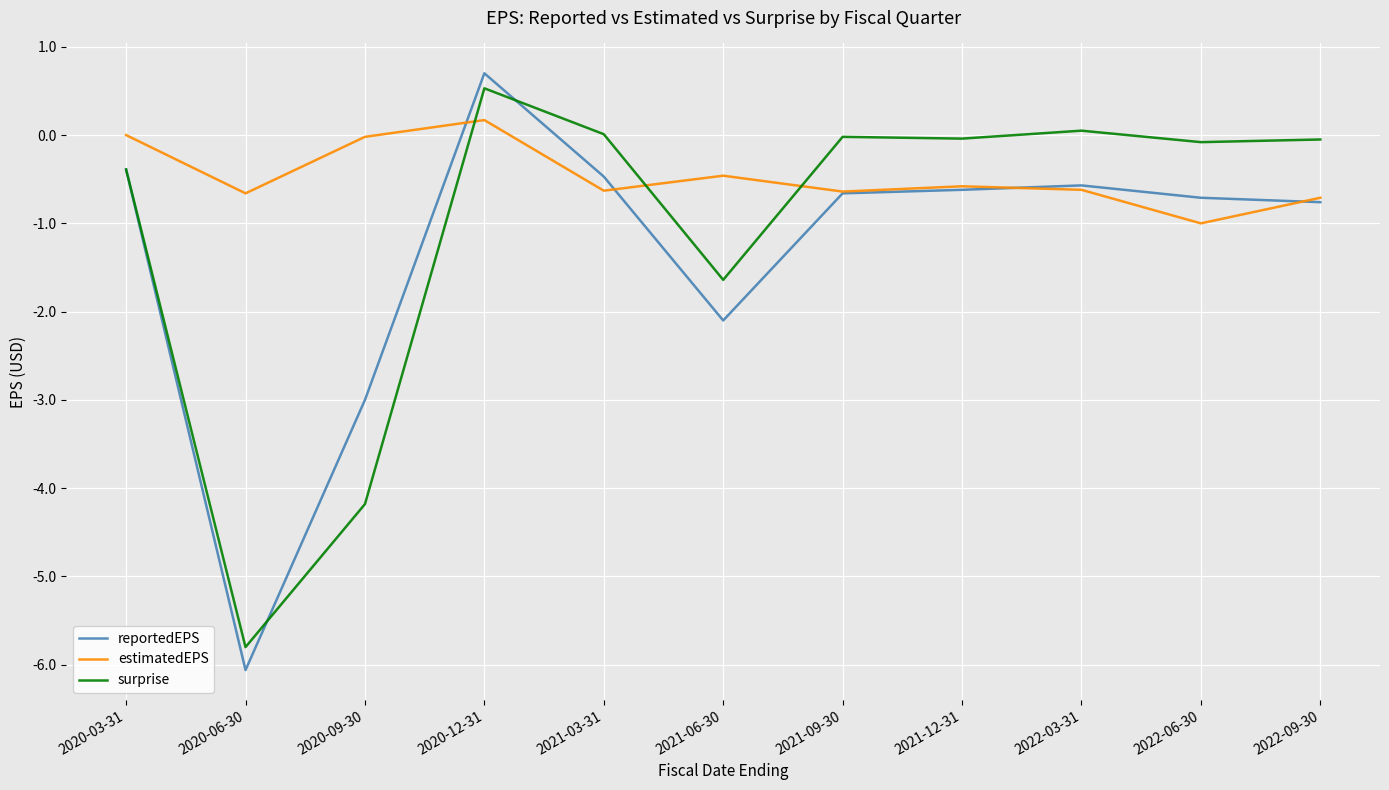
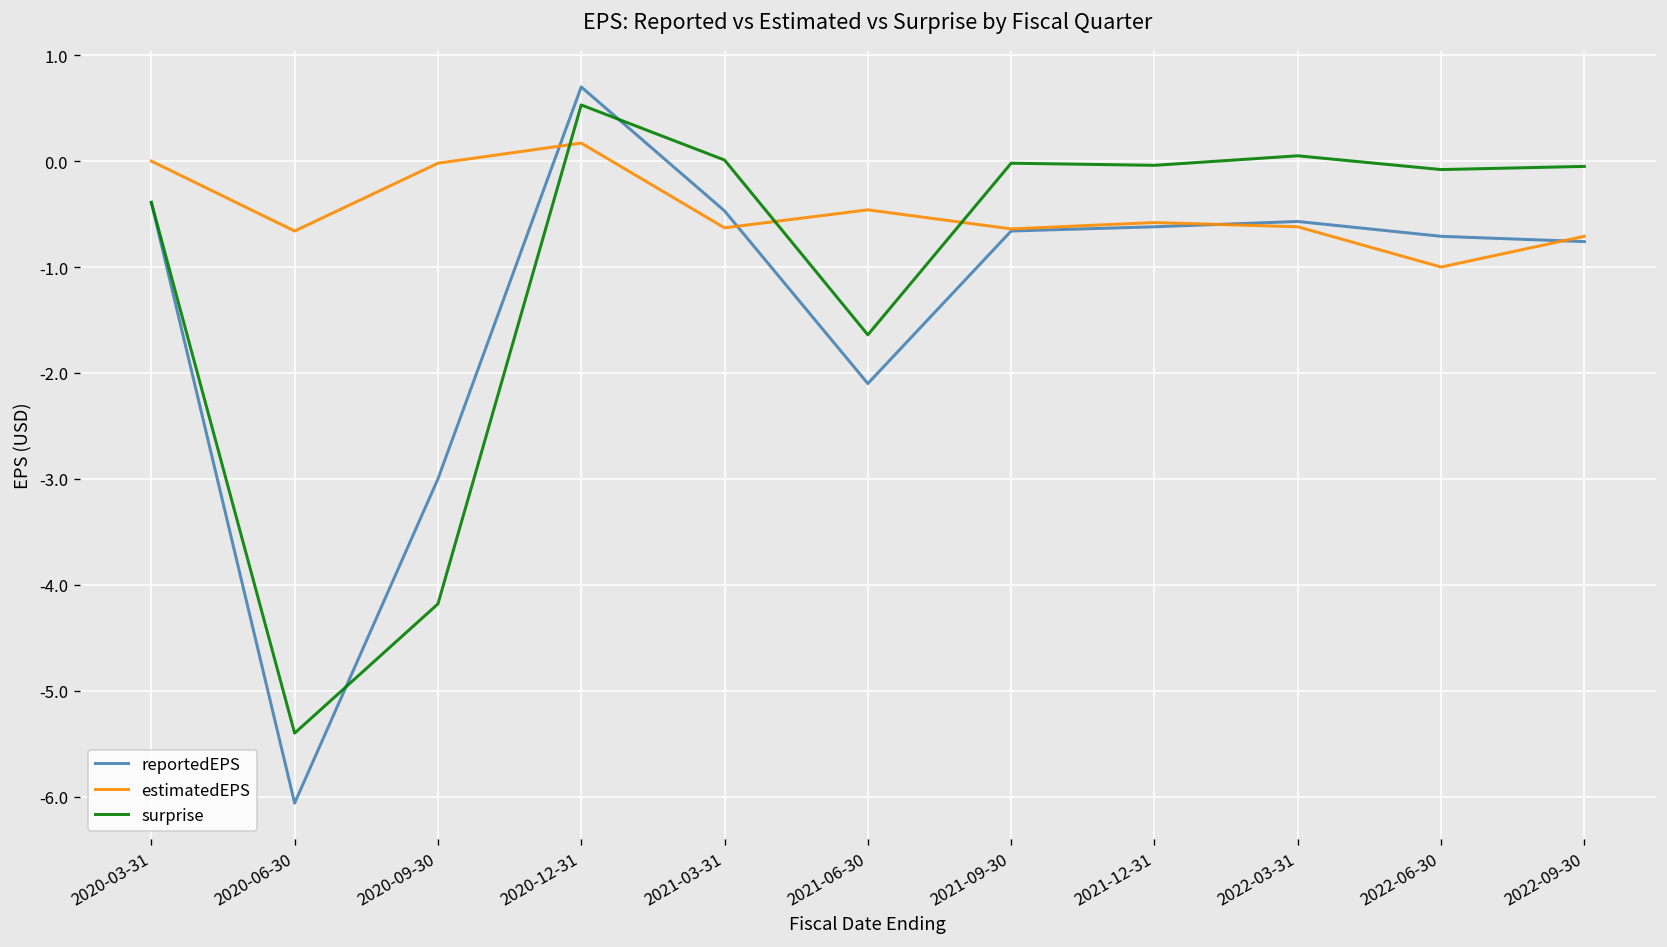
  {
    "reportedEPS": {
      "2020-06-30": -6.1,
      "2020-09-30": -3.0,
      "2020-12-31": 0.7,
      "2021-03-31": -0.5,
      "2021-06-30": -2.1,
      "2021-12-31": -0.6,
      "2022-03-31": -0.6,
      "2022-06-30": -0.7,
      "2022-09-30": -0.8
    },
    "estimatedEPS": {
      "2020-03-31": 0.0,
      "2020-06-30": -0.7,
      "2020-09-30": 0.0,
      "2020-12-31": 0.2,
      "2021-03-31": -0.6,
      "2021-06-30": -0.5,
      "2021-12-31": -0.6,
      "2022-03-31": -0.6,
      "2022-06-30": -1.0,
      "2022-09-30": -0.7
    },
    "surprise": {
-     "2020-06-30": -5.8,
+     "2020-06-30": -5.4,
      "2020-09-30": -4.2,
      "2020-12-31": 0.5,
      "2021-03-31": 0.0,
      "2021-06-30": -1.6,
      "2021-09-30": 0.0,
      "2021-12-31": 0.0,
      "2022-03-31": 0.1,
      "2022-06-30": -0.1,
      "2022-09-30": -0.1
    }
  }
